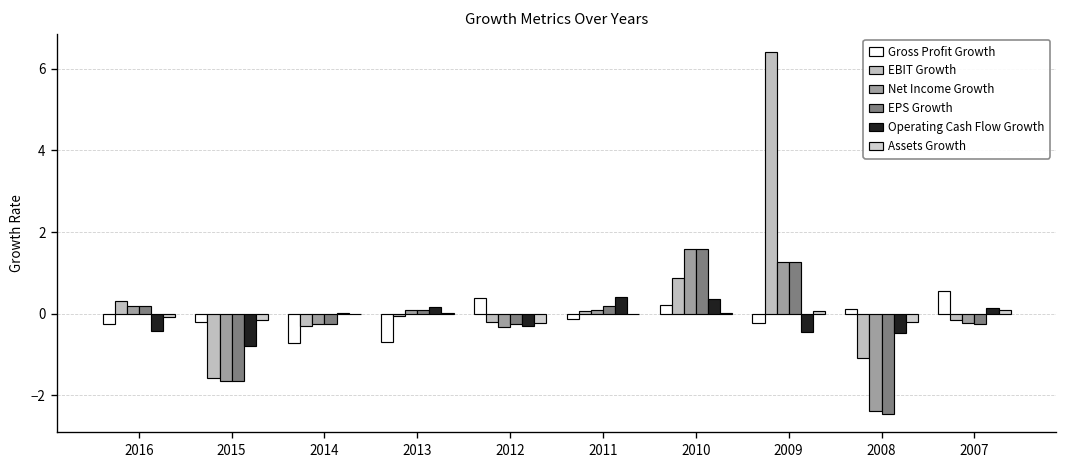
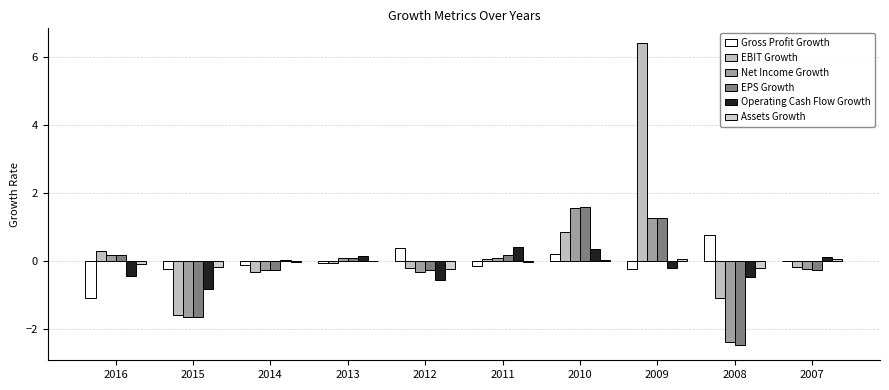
  {
    "Gross Profit Growth": {
-     "2016": -0.2,
+     "2016": -1.1,
      "2015": -0.2,
-     "2014": -0.7,
-     "2013": -0.7,
+     "2014": -0.1,
+     "2013": 0.0,
      "2012": 0.4,
      "2011": -0.1,
      "2010": 0.2,
      "2009": -0.2,
-     "2008": 0.1,
-     "2007": 0.6
+     "2008": 0.8,
+     "2007": 0.0
    },
    "Operating Cash Flow Growth": {
      "2016": -0.4,
      "2015": -0.8,
      "2013": 0.2,
-     "2012": -0.3,
+     "2012": -0.6,
      "2011": 0.4,
      "2010": 0.4,
-     "2009": -0.4,
+     "2009": -0.2,
      "2008": -0.5,
      "2007": 0.1
    }
  }
